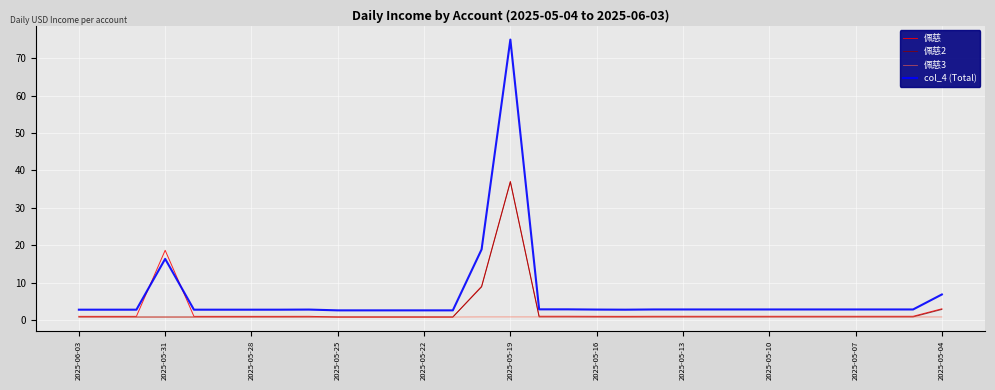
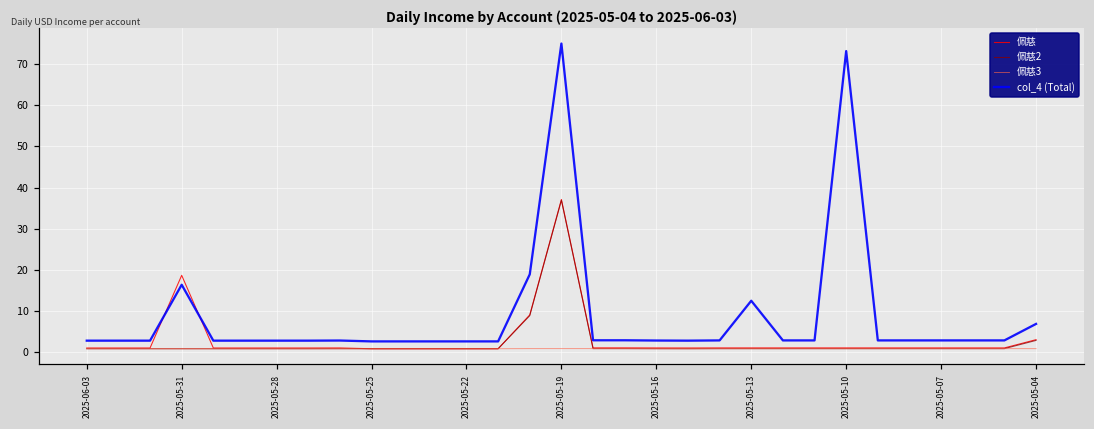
  {
    "佩慈": {
      "2025-05-31": 19
    },
    "佩慈3": {
      "2025-05-19": 1,
      "2025-05-04": 1
    },
    "col_4 (Total)": {
      "2025-06-03": 3,
      "2025-05-31": 16,
      "2025-05-28": 3,
      "2025-05-25": 3,
      "2025-05-22": 3,
      "2025-05-19": 75,
      "2025-05-16": 3,
-     "2025-05-13": 3,
-     "2025-05-10": 3,
+     "2025-05-13": 13,
+     "2025-05-10": 73,
      "2025-05-07": 3,
      "2025-05-04": 7
    }
  }
